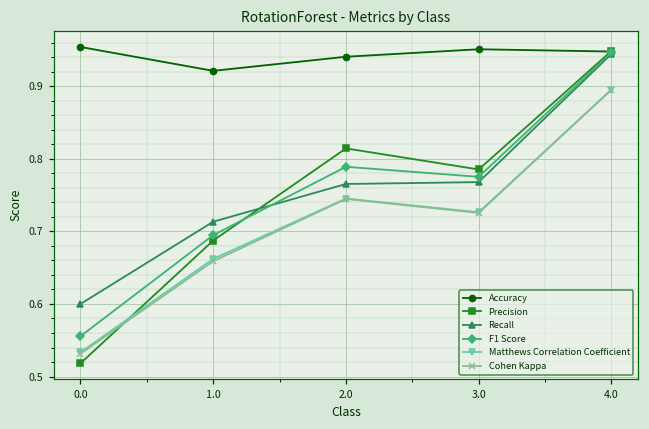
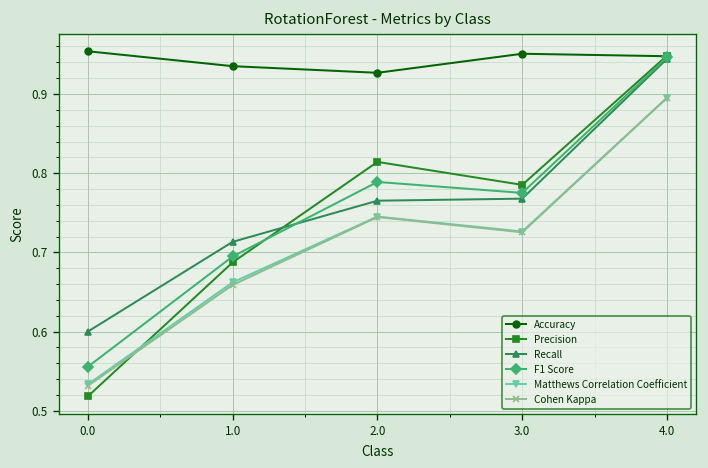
  {
    "Accuracy": {
      "0.0": 0.95,
-     "1.0": 0.92,
-     "2.0": 0.94,
+     "1.0": 0.94,
+     "2.0": 0.93,
      "3.0": 0.95
    }
  }
